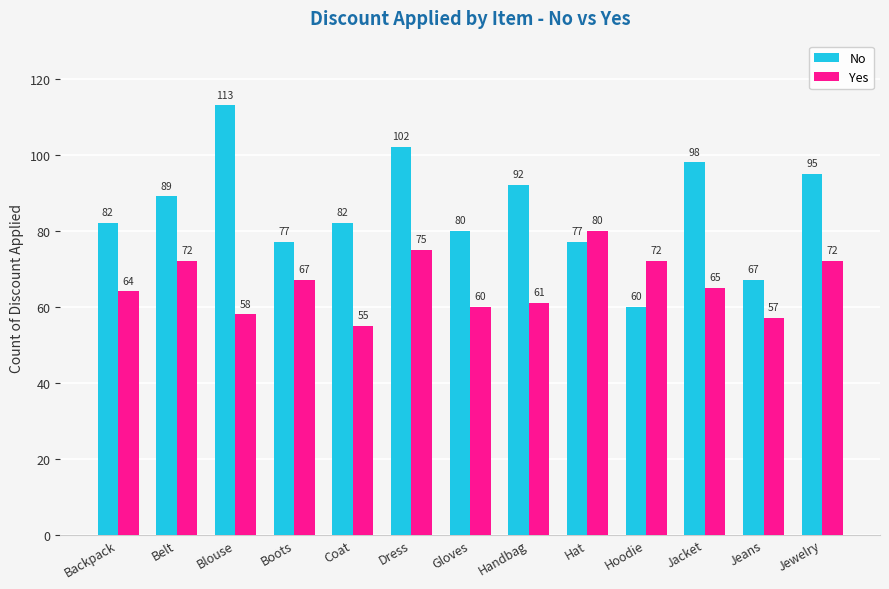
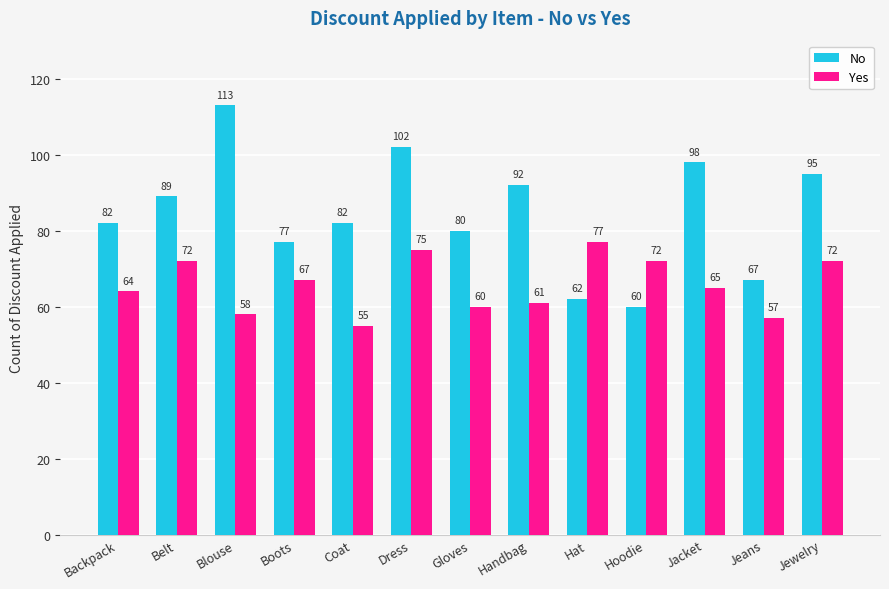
  {
    "No": {
      "Backpack": 82,
      "Belt": 89,
      "Blouse": 113,
      "Boots": 77,
      "Coat": 82,
      "Dress": 102,
      "Gloves": 80,
      "Handbag": 92,
-     "Hat": 77,
+     "Hat": 62,
      "Hoodie": 60,
      "Jacket": 98,
      "Jeans": 67,
      "Jewelry": 95
    },
    "Yes": {
      "Backpack": 64,
      "Belt": 72,
      "Blouse": 58,
      "Boots": 67,
      "Coat": 55,
      "Dress": 75,
      "Gloves": 60,
      "Handbag": 61,
-     "Hat": 80,
+     "Hat": 77,
      "Hoodie": 72,
      "Jacket": 65,
      "Jeans": 57,
      "Jewelry": 72
    }
  }
